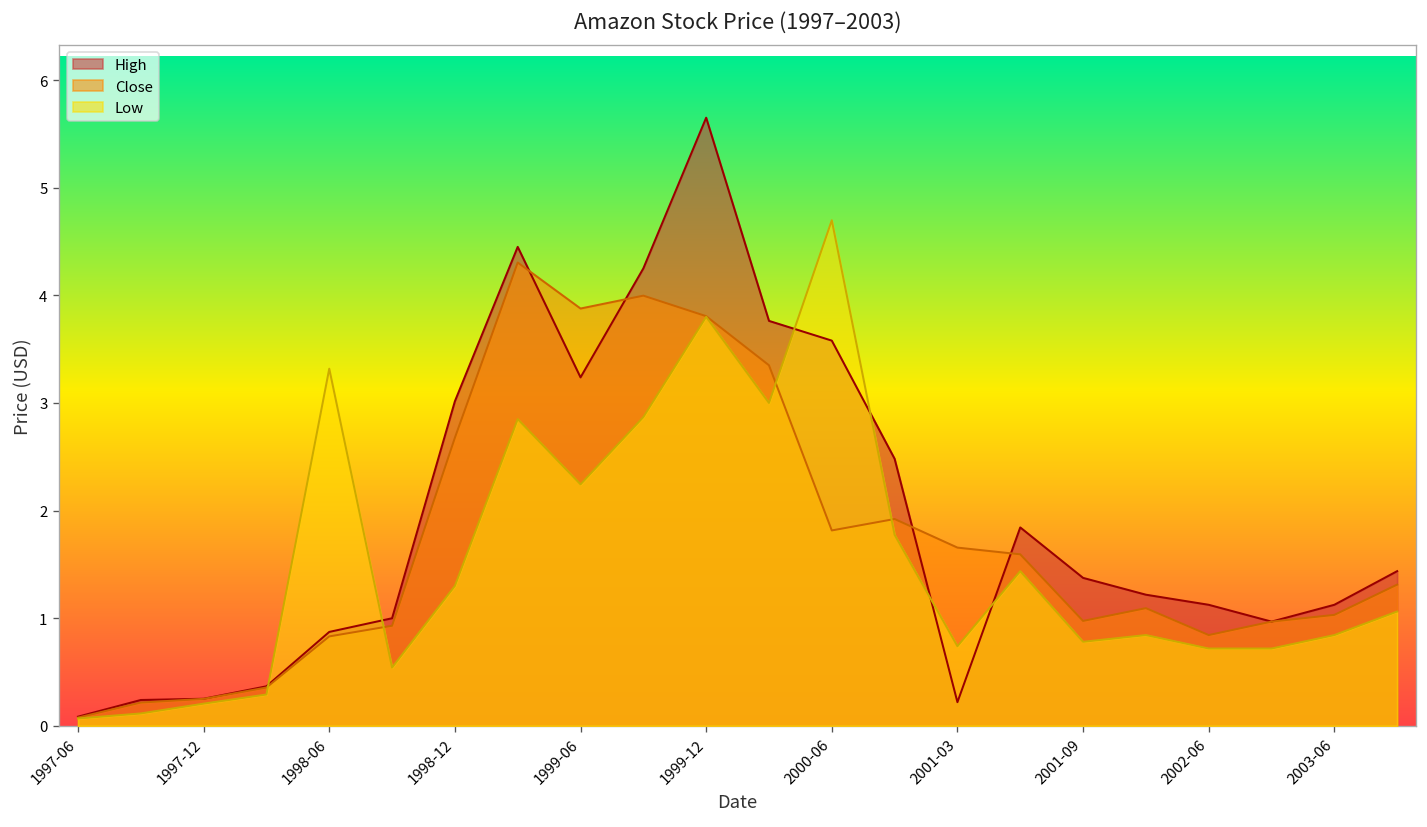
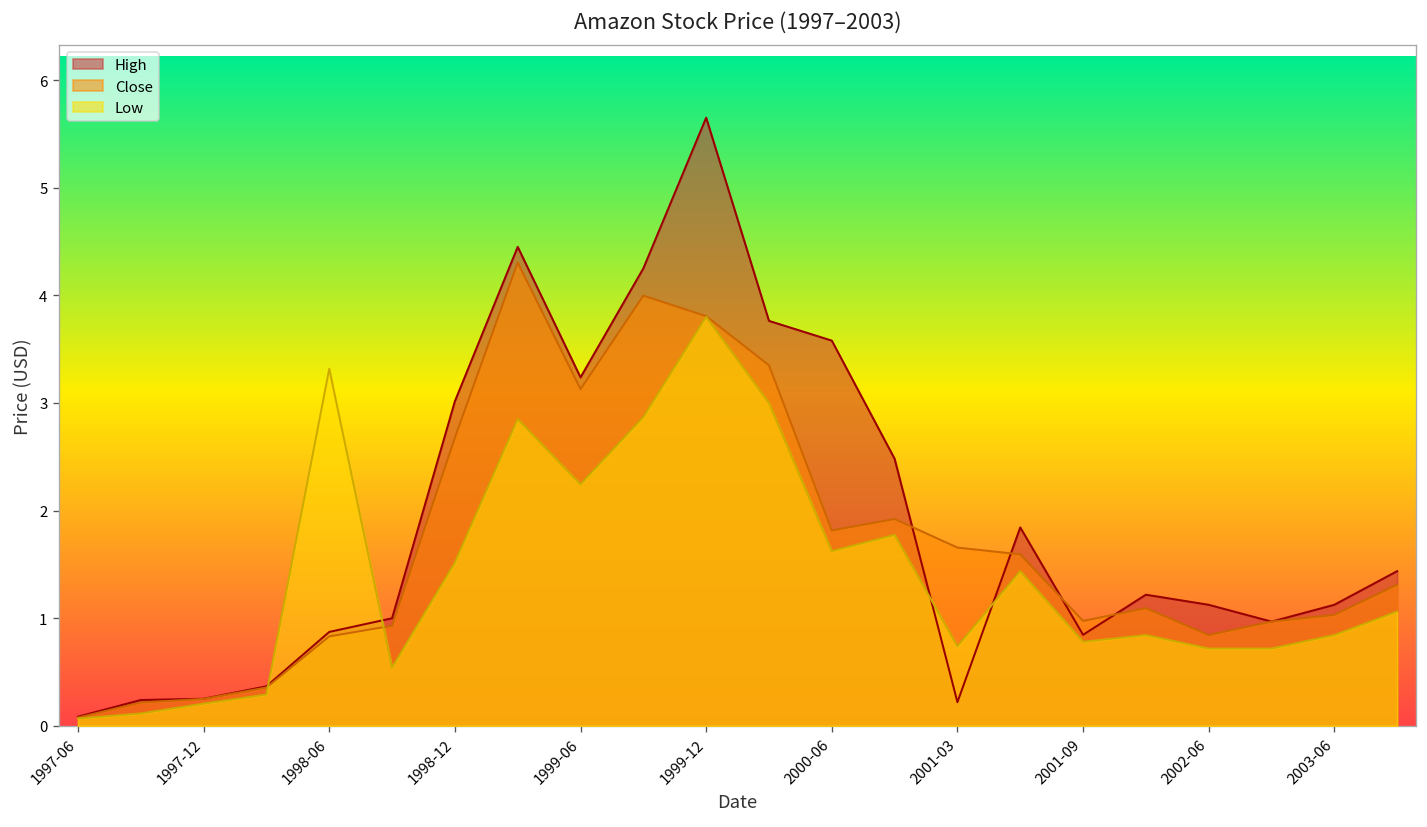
  {
    "High": {
      "1998-06": 0.9,
      "1998-12": 3.0,
      "1999-06": 3.2,
      "1999-12": 5.7,
      "2000-06": 3.6,
      "2001-03": 0.2,
-     "2001-09": 1.4,
+     "2001-09": 0.8,
      "2002-06": 1.1,
      "2003-06": 1.1
    },
    "Close": {
      "1998-06": 0.8,
      "1998-12": 2.7,
-     "1999-06": 3.9,
+     "1999-06": 3.1,
      "2000-06": 1.8,
      "2001-03": 1.7,
      "2001-09": 1.0,
      "2002-06": 0.8,
      "2003-06": 1.0
    },
    "Low": {
      "1997-12": 0.2,
      "1998-06": 3.3,
-     "1998-12": 1.3,
+     "1998-12": 1.5,
      "1999-06": 2.2,
-     "2000-06": 4.7,
+     "2000-06": 1.6,
      "2001-03": 0.7,
      "2001-09": 0.8,
      "2002-06": 0.7,
      "2003-06": 0.8
    }
  }
